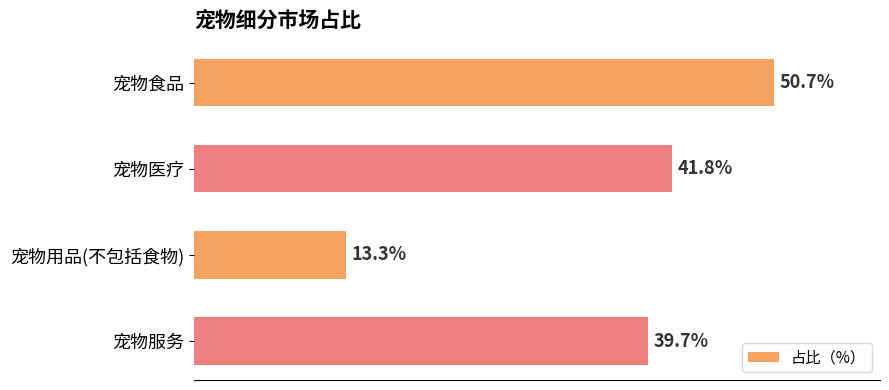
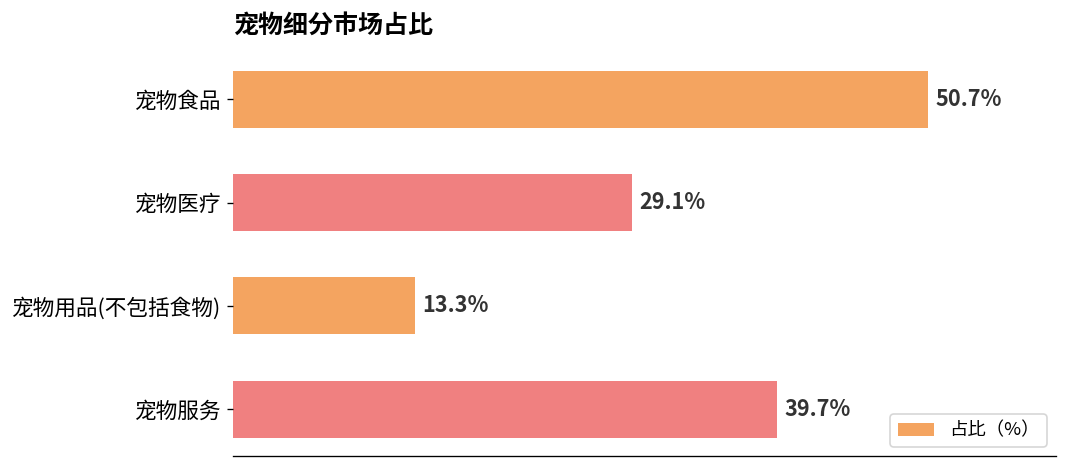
  {
    "宠物食品": "50.7%",
-   "宠物医疗": "41.8%",
+   "宠物医疗": "29.1%",
    "宠物用品(不包括食物)": "13.3%",
    "宠物服务": "39.7%"
  }
